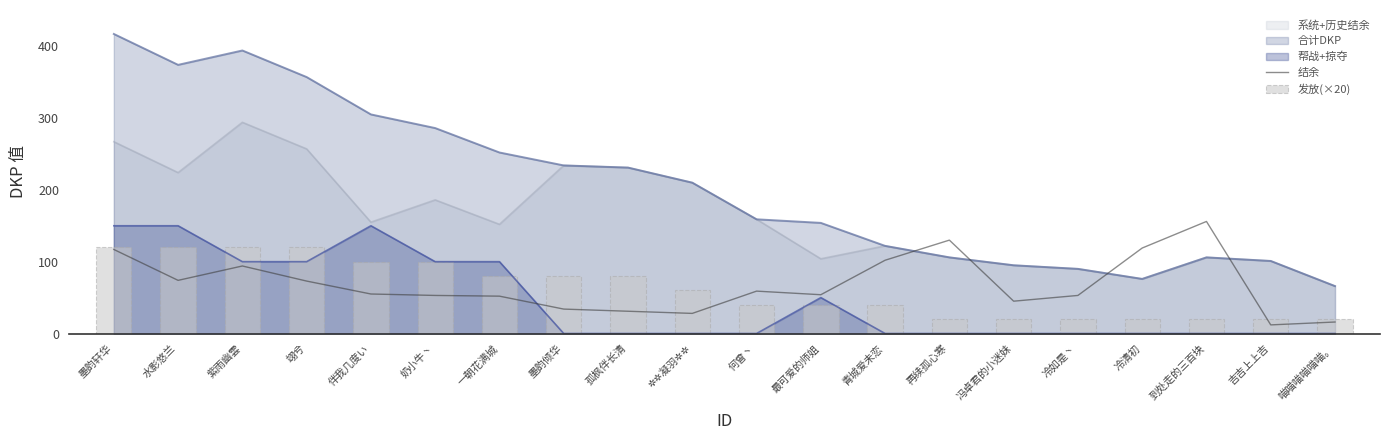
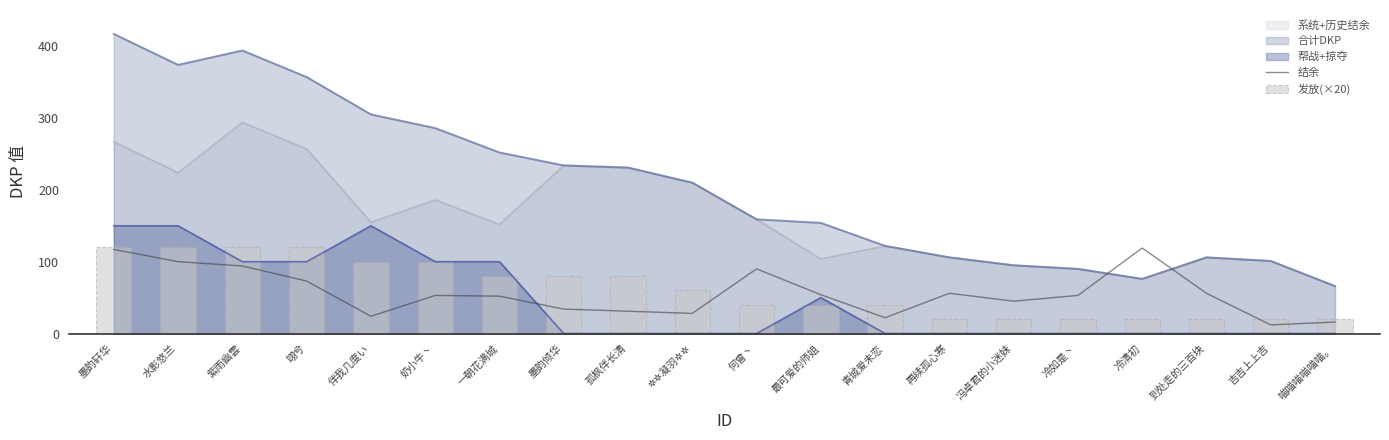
  {
    "结余": {
      "墨韵轩华": 120,
-     "水影悠兰": 70,
+     "水影悠兰": 100,
      "紫雨幽雲": 90,
      "翊兮": 70,
-     "伴我几度い": 60,
+     "伴我几度い": 20,
      "奶小牛丶": 50,
      "一朝花满城": 50,
      "墨韵倾华": 30,
      "孤枫伴长清": 30,
      "✲✲凝羽✲✲": 30,
-     "何曾丶": 60,
+     "何曾丶": 90,
      "最可爱的师姐": 50,
-     "青城爱未恋": 100,
-     "再续孤心寒": 130,
+     "青城爱未恋": 20,
+     "再续孤心寒": 60,
      "冯卓君的小迷妹": 50,
      "冷如是丶": 50,
      "冷清初": 120,
-     "到处走的三百块": 160,
+     "到处走的三百块": 60,
      "吉吉上上吉": 10,
      "喵喵喵喵喵喵。": 20
    }
  }
